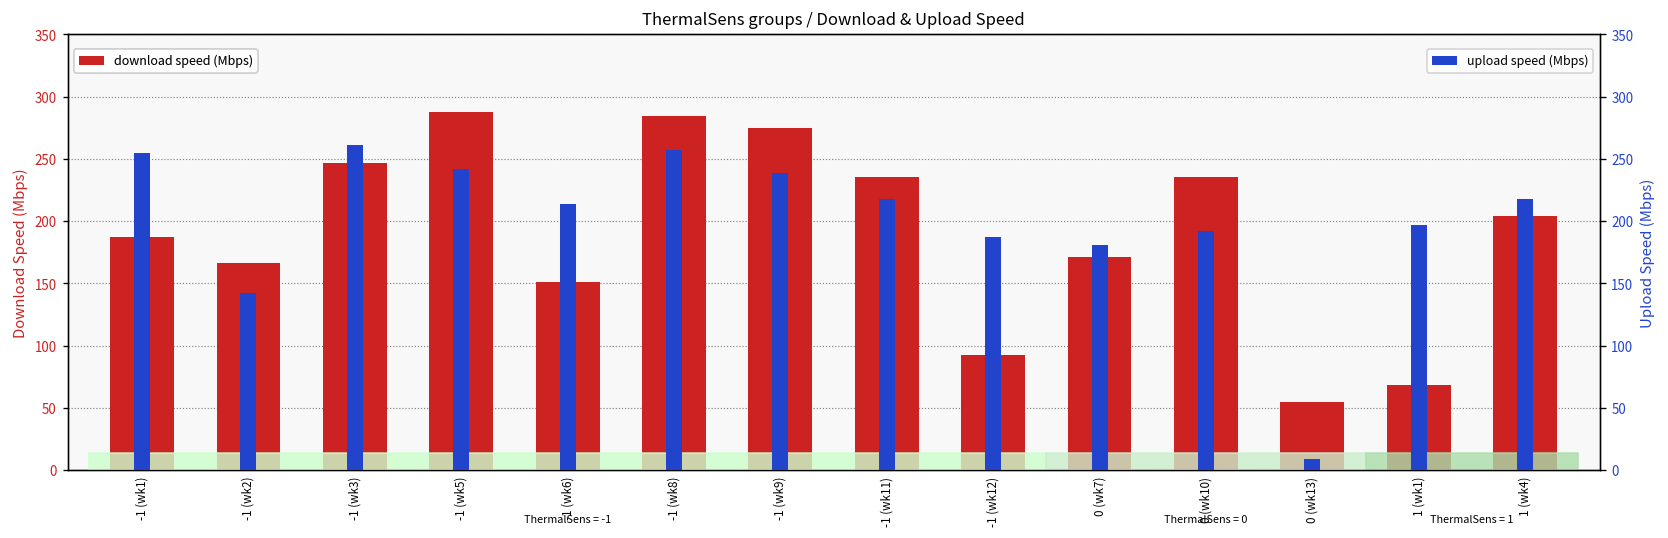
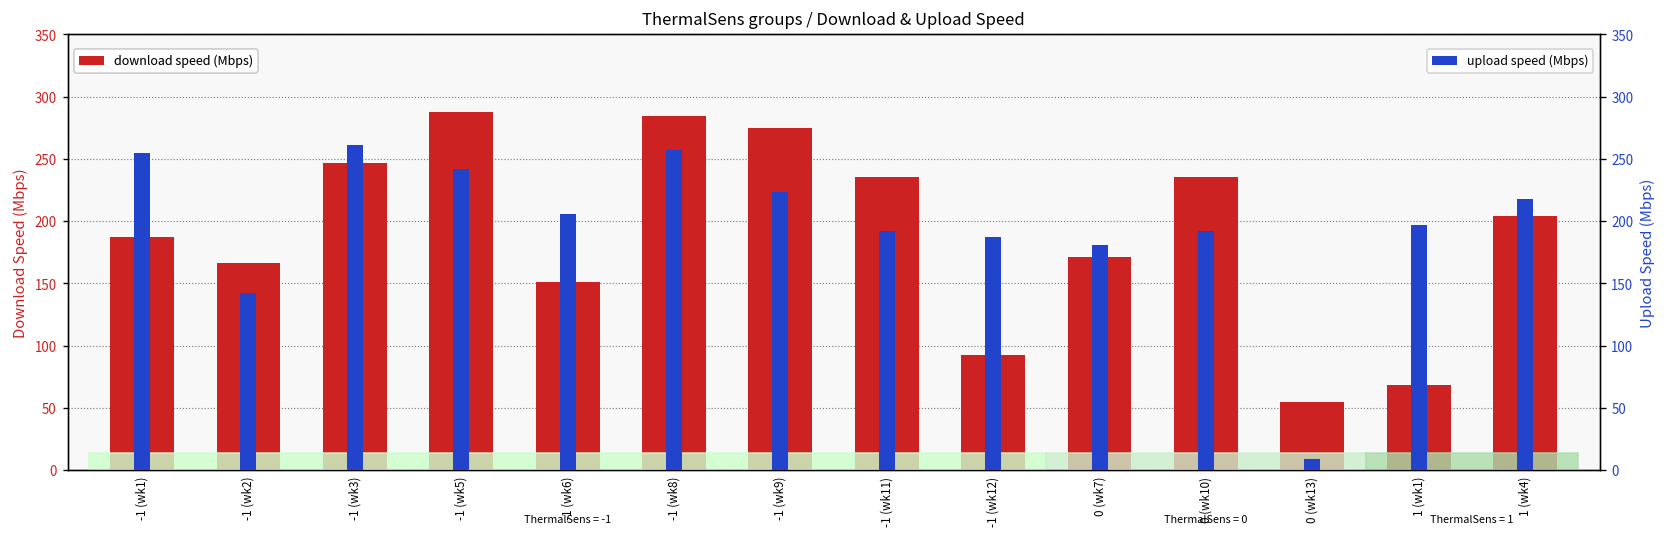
  {
    "download speed (Mbps)": {
      "-1 (wk1)": 187,
      "-1 (wk2)": 166,
      "-1 (wk3)": 247,
      "-1 (wk5)": 288,
      "-1 (wk6)": 151,
      "-1 (wk8)": 285,
      "-1 (wk9)": 275,
      "-1 (wk11)": 235,
      "-1 (wk12)": 92,
      "0 (wk7)": 171,
      "0 (wk10)": 235,
      "0 (wk13)": 55,
      "1 (wk1)": 69,
      "1 (wk4)": 204
    },
    "upload speed (Mbps)": {
      "-1 (wk1)": 255,
      "-1 (wk2)": 142,
      "-1 (wk3)": 261,
      "-1 (wk5)": 242,
-     "-1 (wk6)": 214,
+     "-1 (wk6)": 206,
      "-1 (wk8)": 257,
-     "-1 (wk9)": 239,
-     "-1 (wk11)": 218,
+     "-1 (wk9)": 224,
+     "-1 (wk11)": 192,
      "-1 (wk12)": 187,
      "0 (wk7)": 181,
      "0 (wk10)": 192,
      "1 (wk1)": 197,
      "1 (wk4)": 218
    }
  }
